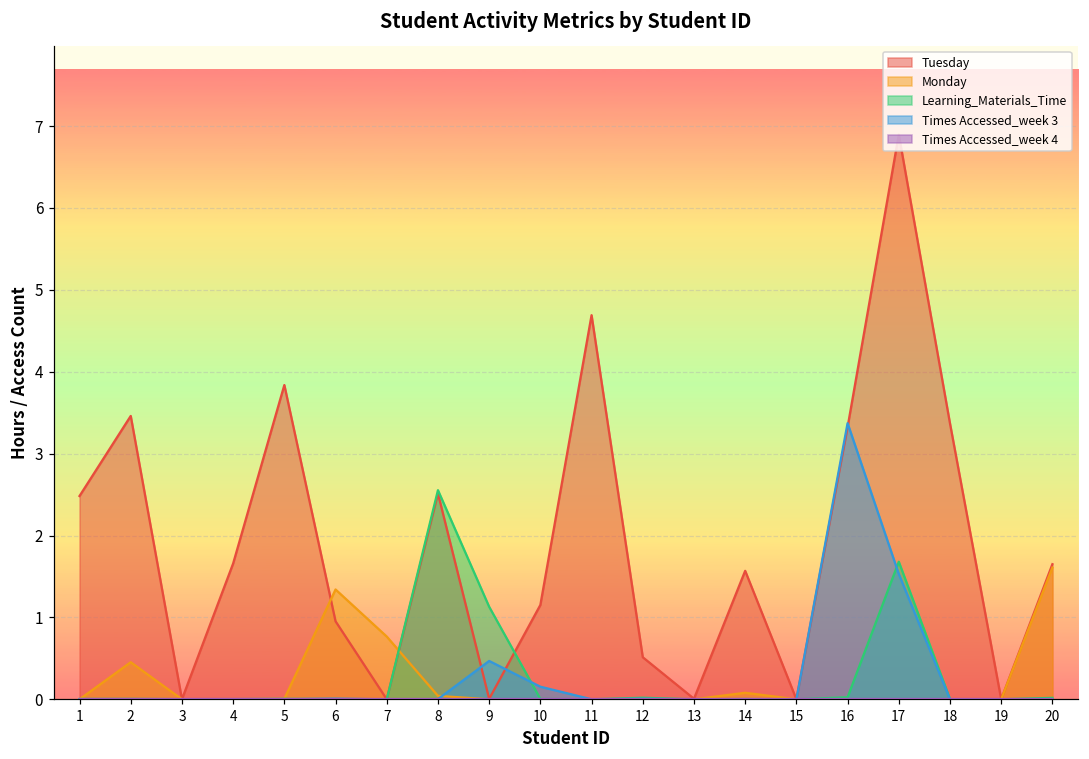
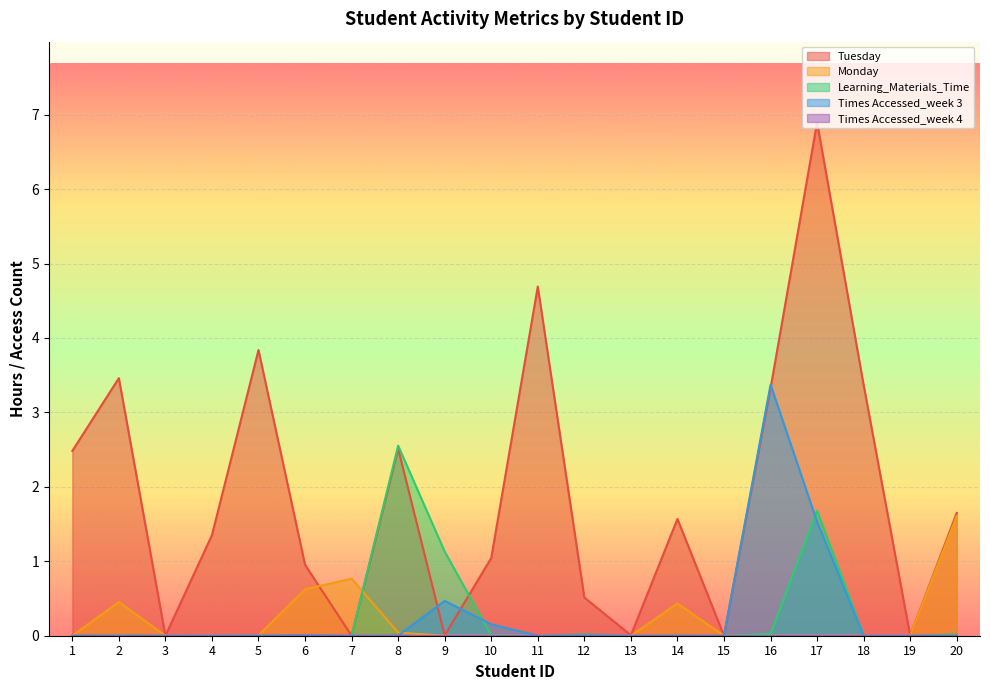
  {
    "Tuesday": {
      "1": 2.5,
      "2": 3.5,
-     "4": 1.7,
+     "4": 1.4,
      "5": 3.8,
      "6": 1.0,
      "8": 2.5,
-     "10": 1.2,
+     "10": 1.0,
      "11": 4.7,
      "12": 0.5,
      "14": 1.6,
      "16": 3.3,
      "18": 3.4,
      "20": 1.6
    },
    "Monday": {
      "2": 0.5,
-     "6": 1.3,
+     "6": 0.6,
      "7": 0.8,
      "8": 0.0,
-     "14": 0.1,
+     "14": 0.4,
      "20": 1.6
    },
    "Learning_Materials_Time": {
      "8": 2.6,
      "9": 1.1,
      "17": 1.7
    },
    "Times Accessed_week 3": {
      "9": 0.5,
      "10": 0.2,
      "16": 3.4,
      "17": 1.5
    }
  }
